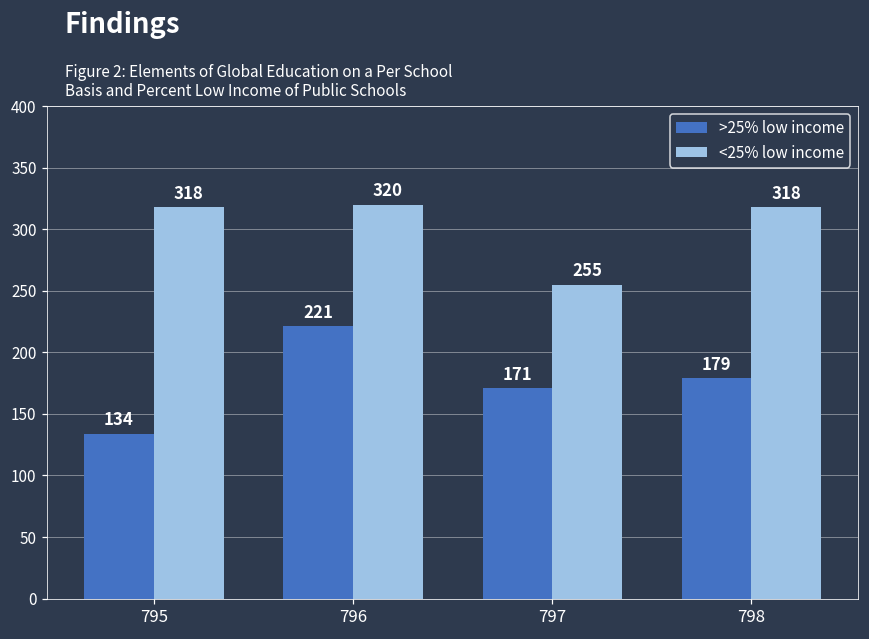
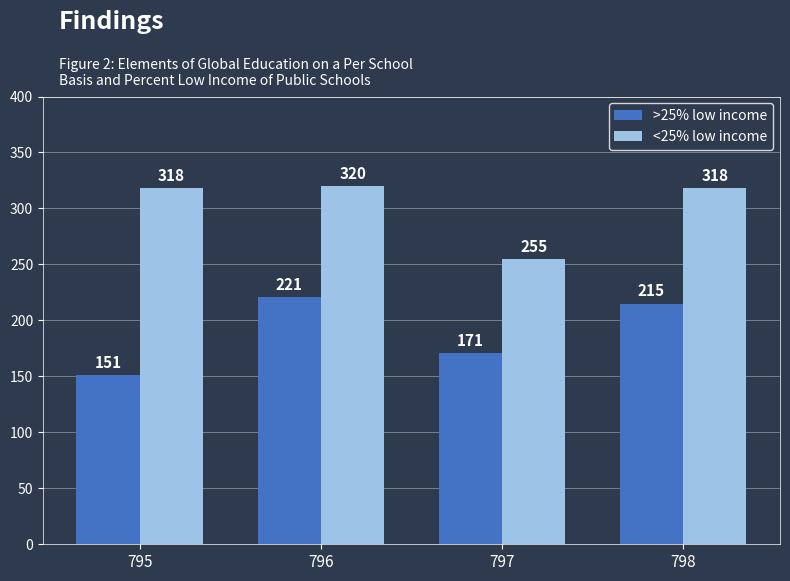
  {
    ">25% low income": {
-     "795": 134,
+     "795": 151,
      "796": 221,
      "797": 171,
-     "798": 179
+     "798": 215
    },
    "<25% low income": {
      "795": 318,
      "796": 320,
      "797": 255,
      "798": 318
    }
  }
